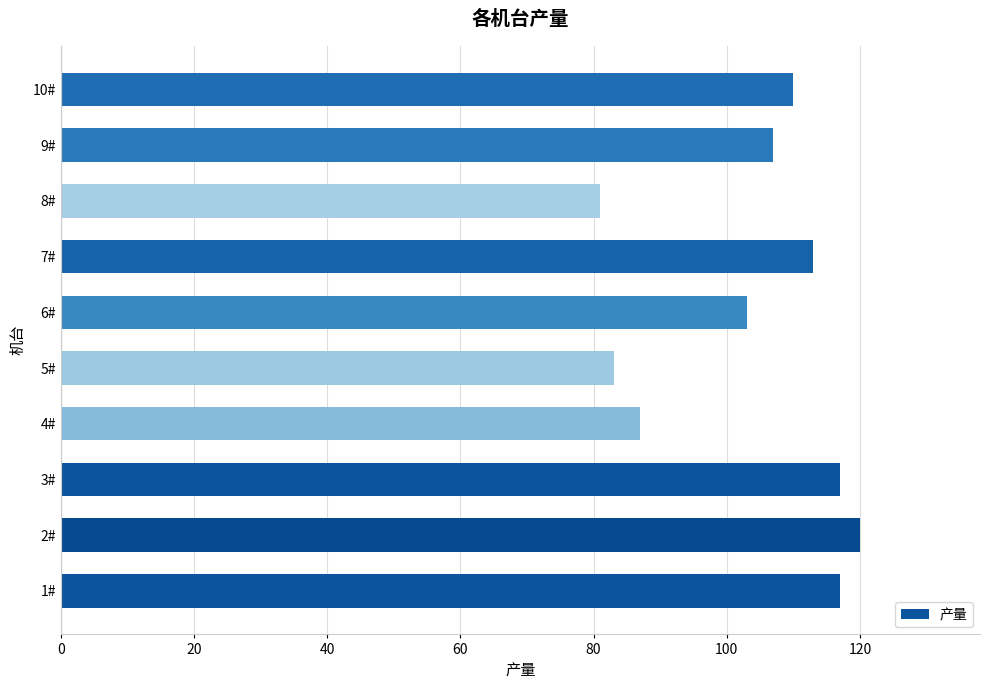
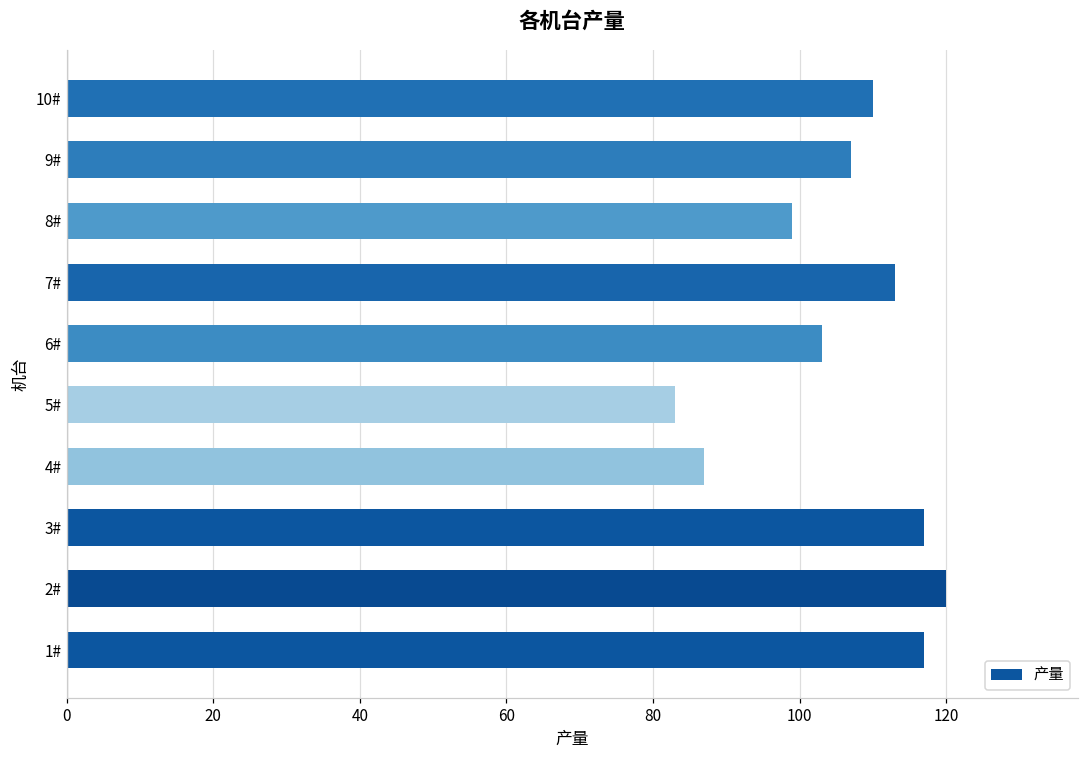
  {
    "10#": 110,
    "9#": 107,
-   "8#": 81,
+   "8#": 99,
    "7#": 113,
    "6#": 103,
    "5#": 83,
    "4#": 87,
    "3#": 117,
    "2#": 120,
    "1#": 117
  }
